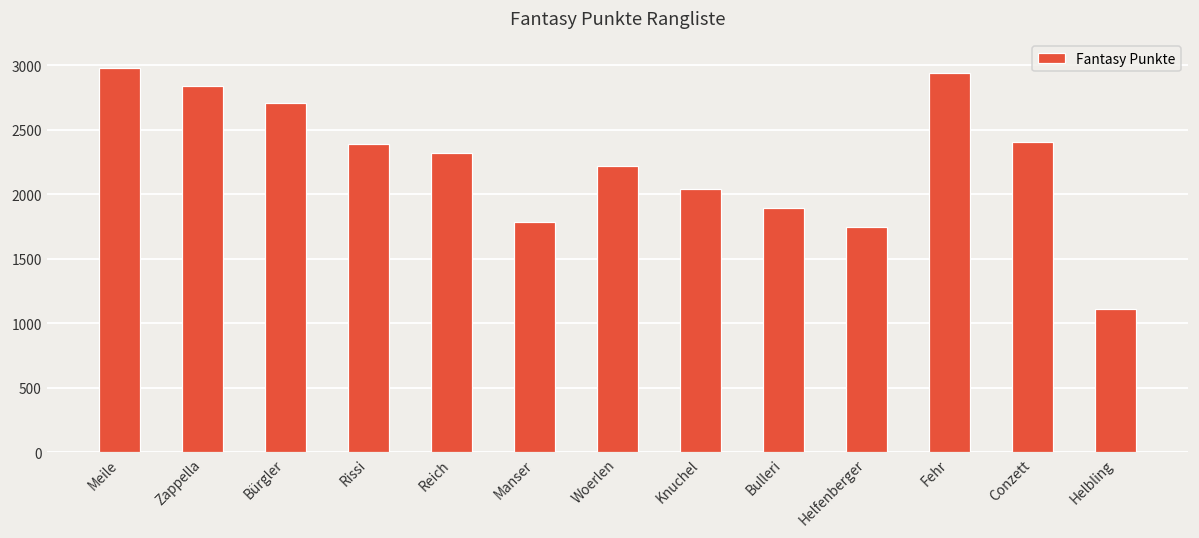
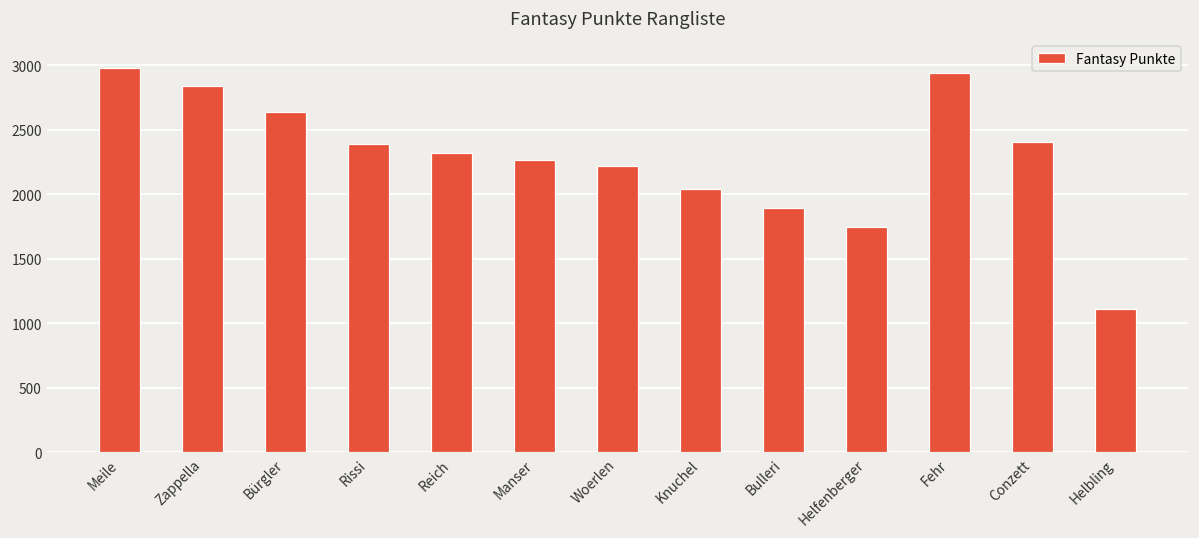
  {
    "Meile": 2980,
    "Zappella": 2840,
-   "Bürgler": 2710,
+   "Bürgler": 2640,
    "Rissi": 2390,
    "Reich": 2320,
-   "Manser": 1790,
+   "Manser": 2270,
    "Woerlen": 2220,
    "Knuchel": 2040,
    "Bulleri": 1890,
    "Helfenberger": 1750,
    "Fehr": 2940,
    "Conzett": 2410,
    "Helbling": 1110
  }
